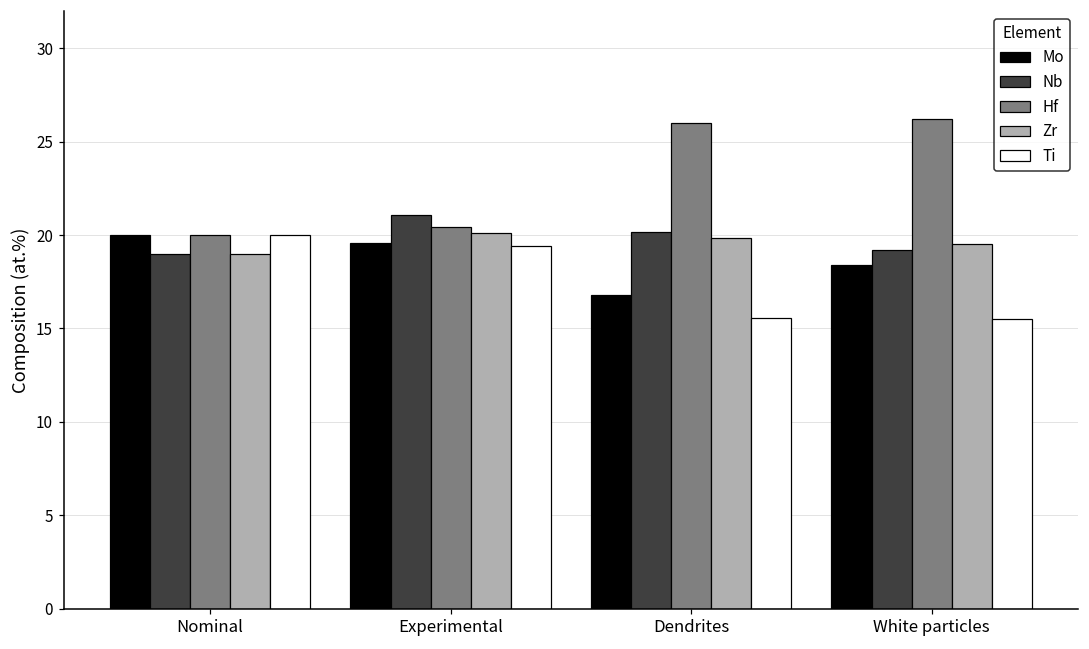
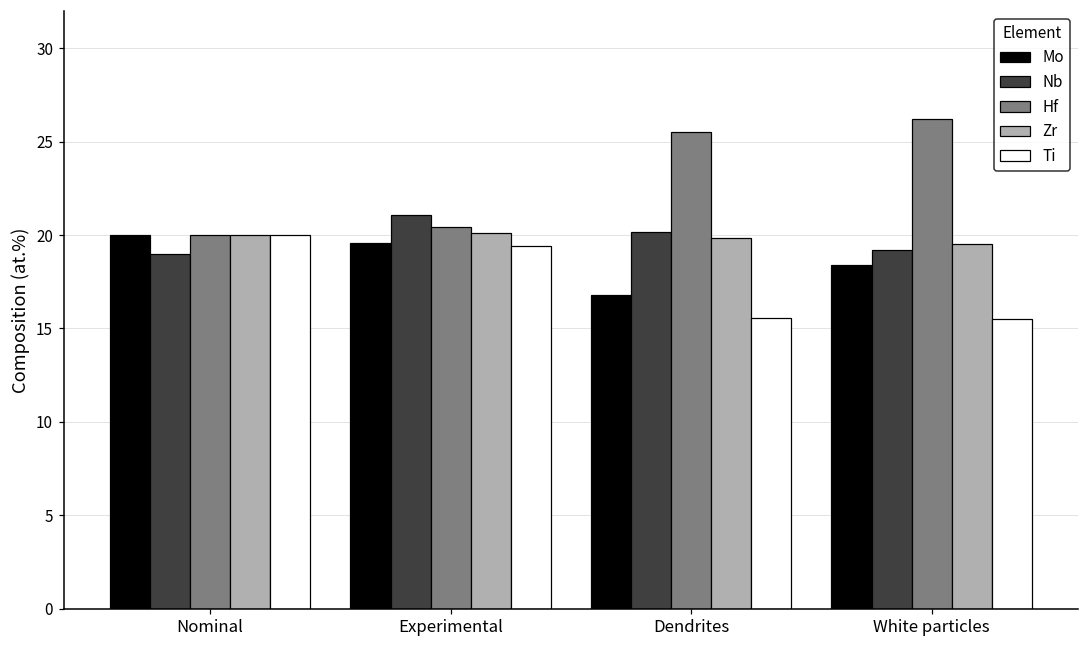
  {
    "Mo": {
      "Nominal": 20.0,
      "Experimental": 19.6,
      "Dendrites": 16.8,
      "White particles": 18.4
    },
    "Nb": {
      "Nominal": 19.0,
      "Experimental": 21.1,
      "Dendrites": 20.2,
      "White particles": 19.2
    },
    "Hf": {
      "Nominal": 20.0,
      "Experimental": 20.4,
-     "Dendrites": 26.0,
+     "Dendrites": 25.5,
      "White particles": 26.2
    },
    "Zr": {
-     "Nominal": 19,
+     "Nominal": 20,
      "Experimental": 20,
      "Dendrites": 20,
      "White particles": 19.5
    },
    "Ti": {
      "Nominal": 20.0,
      "Experimental": 19.4,
      "Dendrites": 15.6,
      "White particles": 15.5
    }
  }
